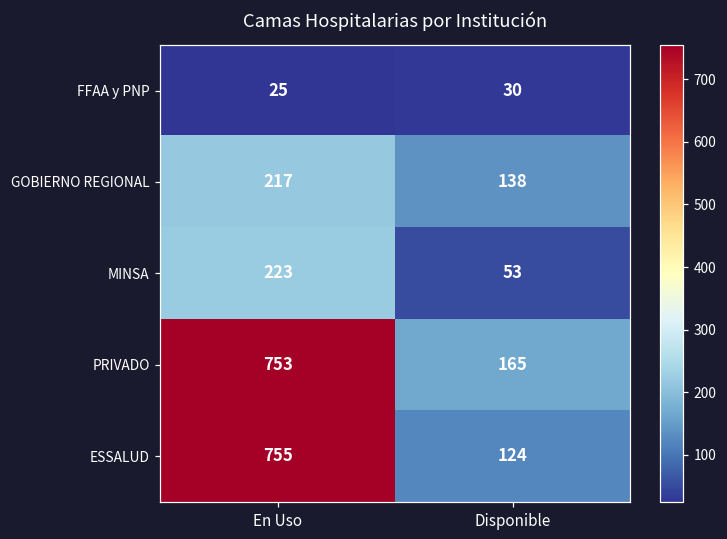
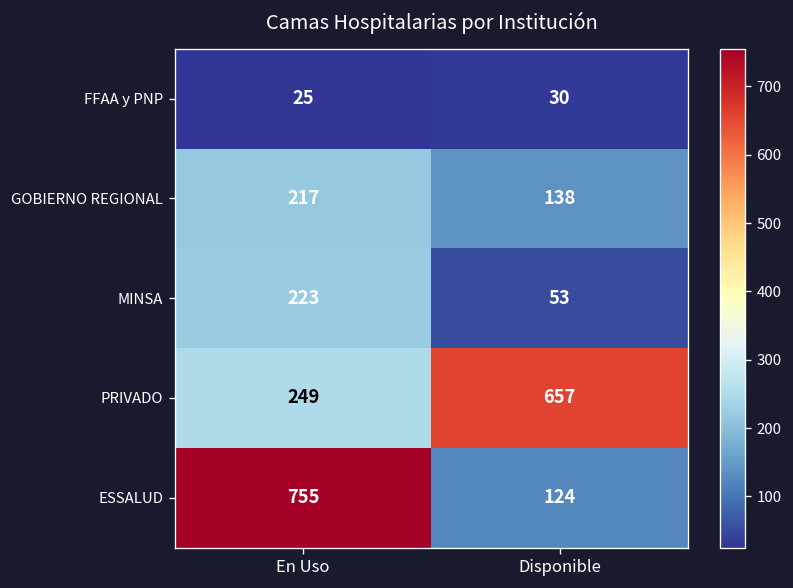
  {
    "FFAA y PNP": {
      "En Uso": 25,
      "Disponible": 30
    },
    "GOBIERNO REGIONAL": {
      "En Uso": 217,
      "Disponible": 138
    },
    "MINSA": {
      "En Uso": 223,
      "Disponible": 53
    },
    "PRIVADO": {
-     "En Uso": 753,
-     "Disponible": 165
+     "En Uso": 249,
+     "Disponible": 657
    },
    "ESSALUD": {
      "En Uso": 755,
      "Disponible": 124
    }
  }
